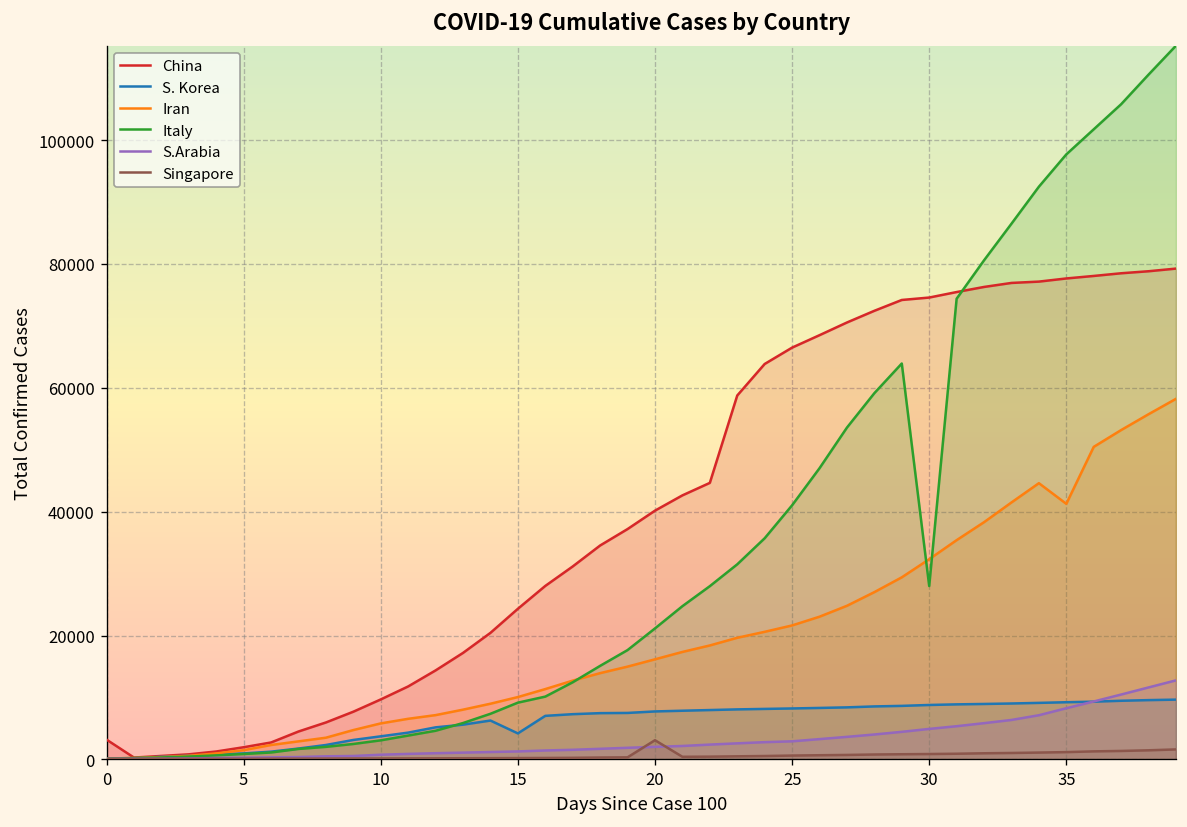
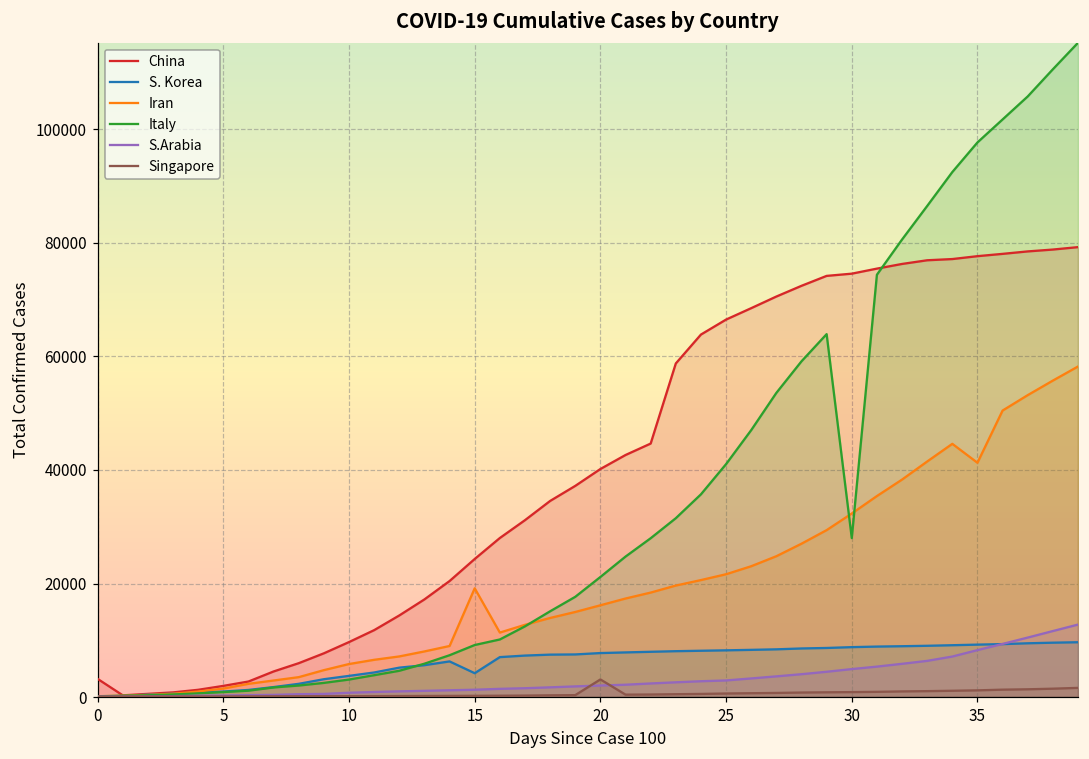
  {
    "China": {
      "0": 3000,
      "10": 10000,
      "15": 24000,
      "20": 40000,
      "25": 66000,
      "30": 75000,
      "35": 78000
    },
    "S. Korea": {
      "10": 4000,
      "15": 4000,
      "20": 8000,
      "25": 8000,
      "30": 9000,
      "35": 9000
    },
    "Iran": {
      "10": 6000,
-     "15": 10000,
+     "15": 19000,
      "20": 16000,
      "25": 22000,
      "30": 32000,
      "35": 41000
    },
    "Italy": {
      "10": 3000,
      "15": 9000,
      "20": 21000,
      "25": 41000,
      "30": 28000,
      "35": 98000
    },
    "S.Arabia": {
      "10": 1000,
      "15": 1000,
      "20": 2000,
      "25": 3000,
      "30": 5000,
      "35": 8000
    },
    "Singapore": {
      "10": 0,
      "15": 0,
      "20": 3000,
      "25": 1000,
      "30": 1000,
      "35": 1000
    }
  }
